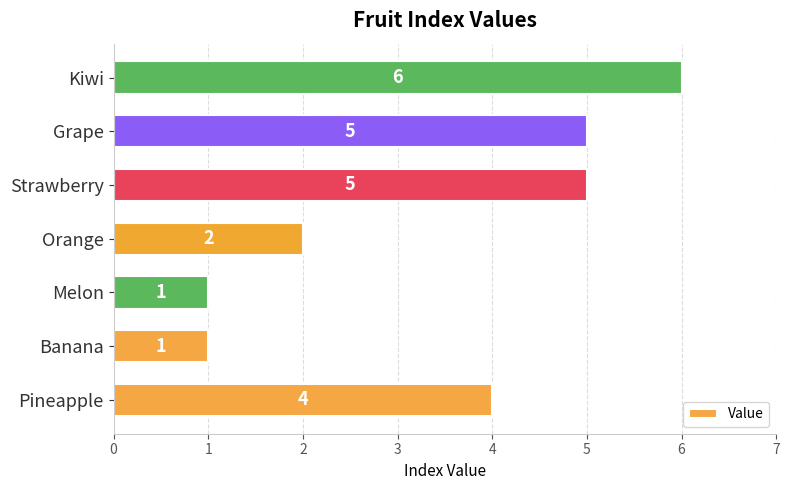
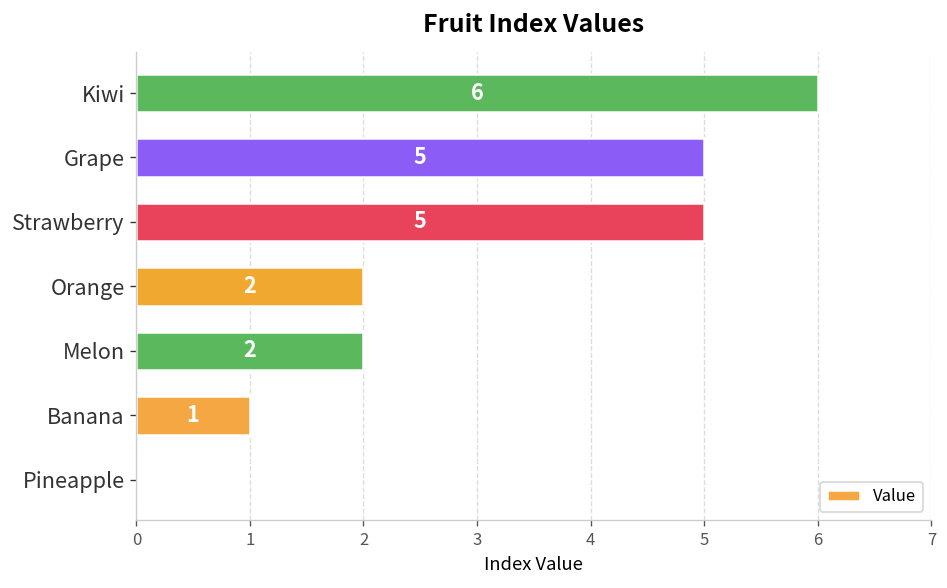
  {
    "Kiwi": 6,
    "Grape": 5,
    "Strawberry": 5,
    "Orange": 2,
-   "Melon": 1,
+   "Melon": 2,
    "Banana": 1,
-   "Pineapple": 4
+   "Pineapple": 0
  }
